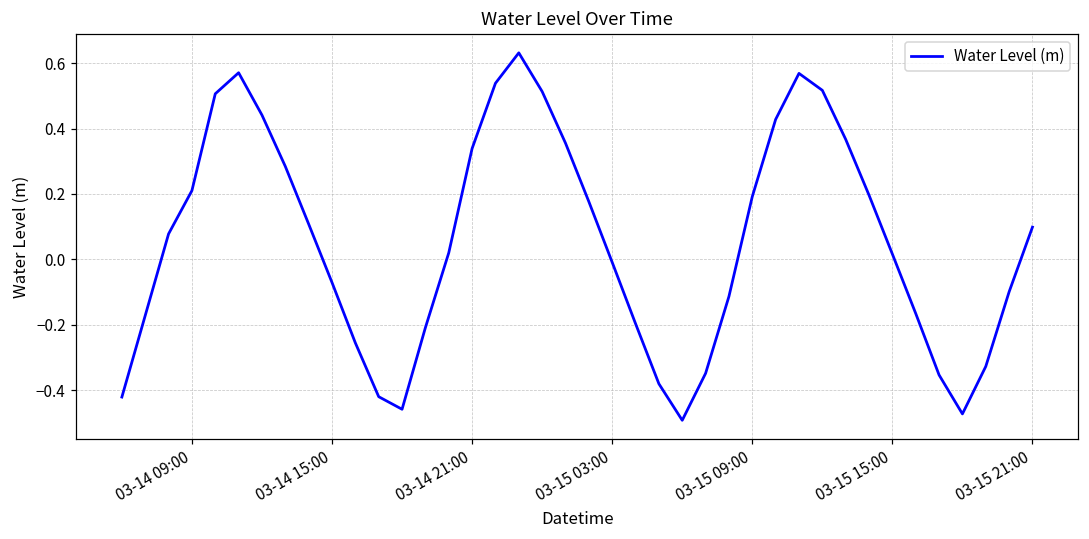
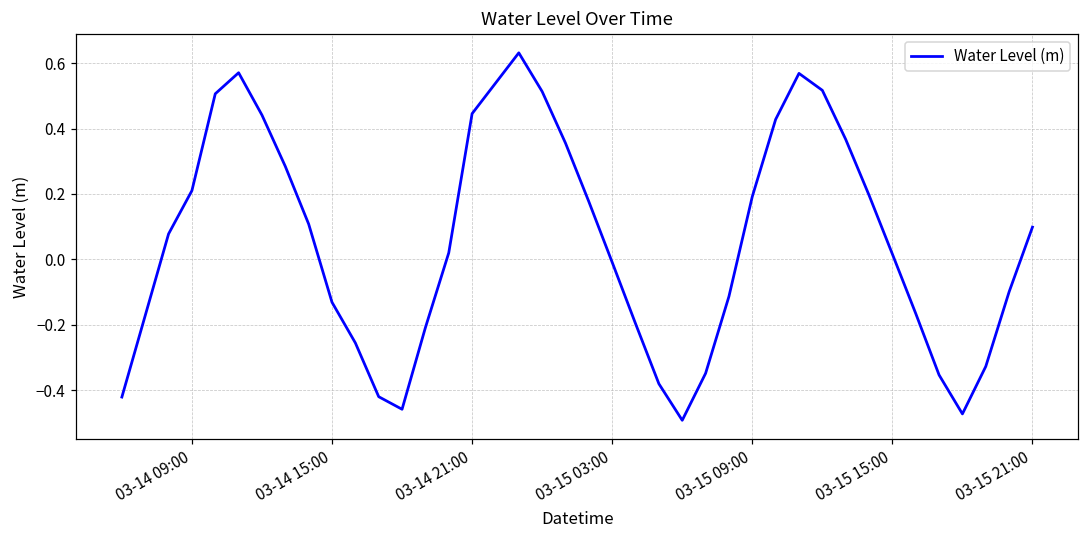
  {
    "03-14 09:00": 0.21,
-   "03-14 15:00": -0.07,
-   "03-14 21:00": 0.34,
+   "03-14 15:00": -0.13,
+   "03-14 21:00": 0.45,
    "03-15 03:00": -0.01,
    "03-15 09:00": 0.19,
    "03-15 15:00": 0.02,
    "03-15 21:00": 0.10
  }
